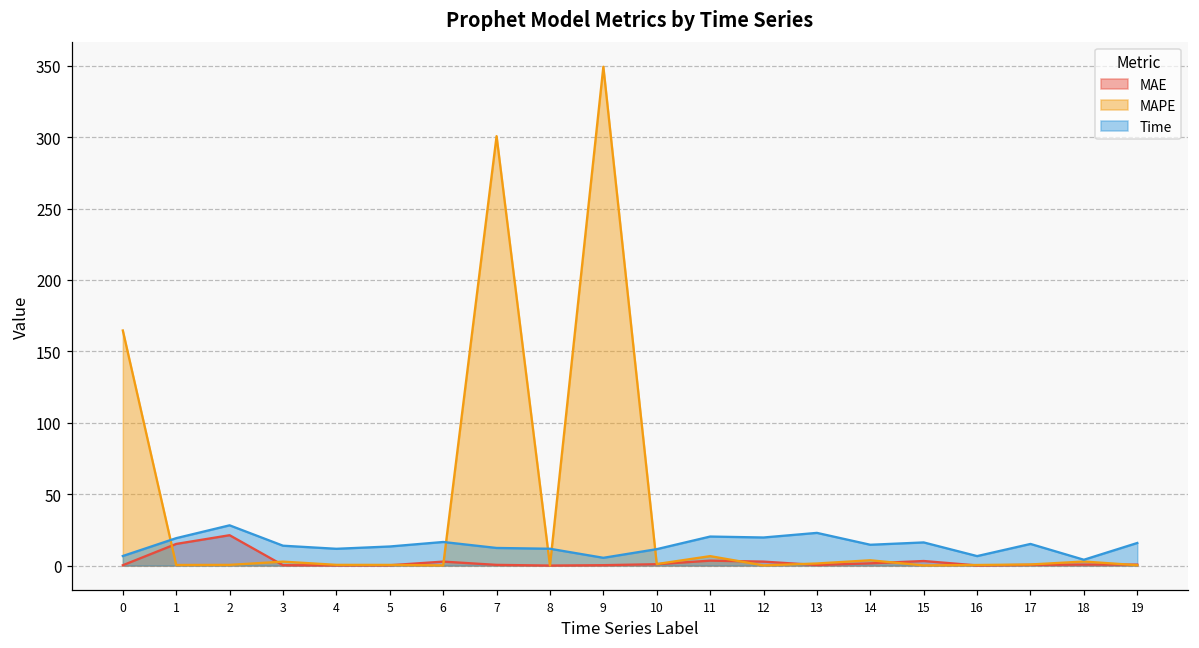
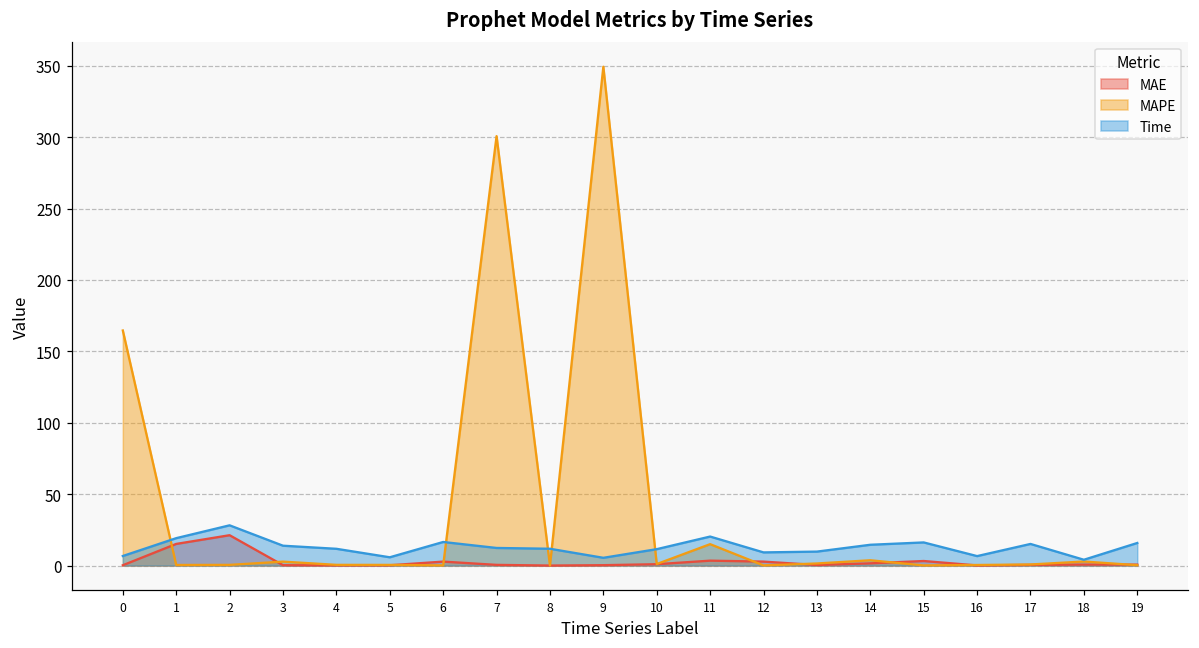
  {
    "MAE": {
      "0": 0,
      "1": 15,
      "2": 21,
      "3": 0,
      "6": 3,
      "7": 0,
      "9": 0,
      "11": 3,
      "12": 3,
      "14": 2,
      "15": 3,
      "18": 1
    },
    "MAPE": {
      "0": 165,
      "1": 0,
      "2": 0,
      "3": 3,
      "6": 0,
      "7": 301,
      "9": 349,
-     "11": 7,
+     "11": 15,
      "12": 0,
      "14": 4,
      "15": 0
    },
    "Time": {
      "0": 7,
      "1": 19,
      "2": 28,
      "3": 14,
      "4": 12,
-     "5": 13,
+     "5": 6,
      "6": 17,
      "7": 12,
      "8": 12,
      "9": 5,
      "10": 11,
      "11": 20,
-     "12": 20,
-     "13": 23,
+     "12": 9,
+     "13": 10,
      "14": 15,
      "15": 16,
      "16": 7,
      "17": 15,
      "19": 16
    }
  }
